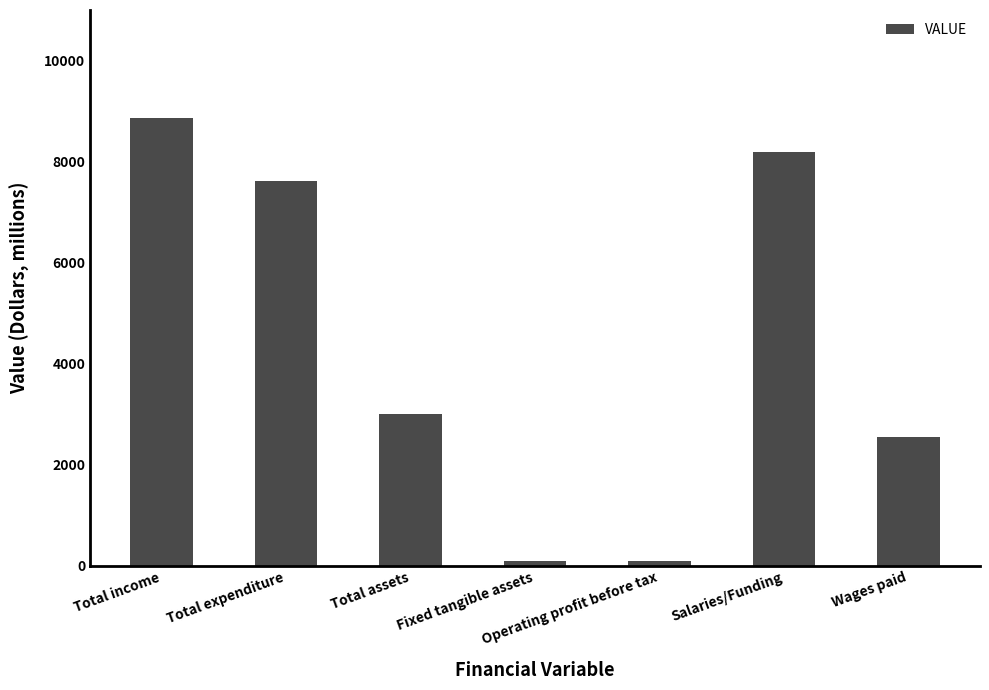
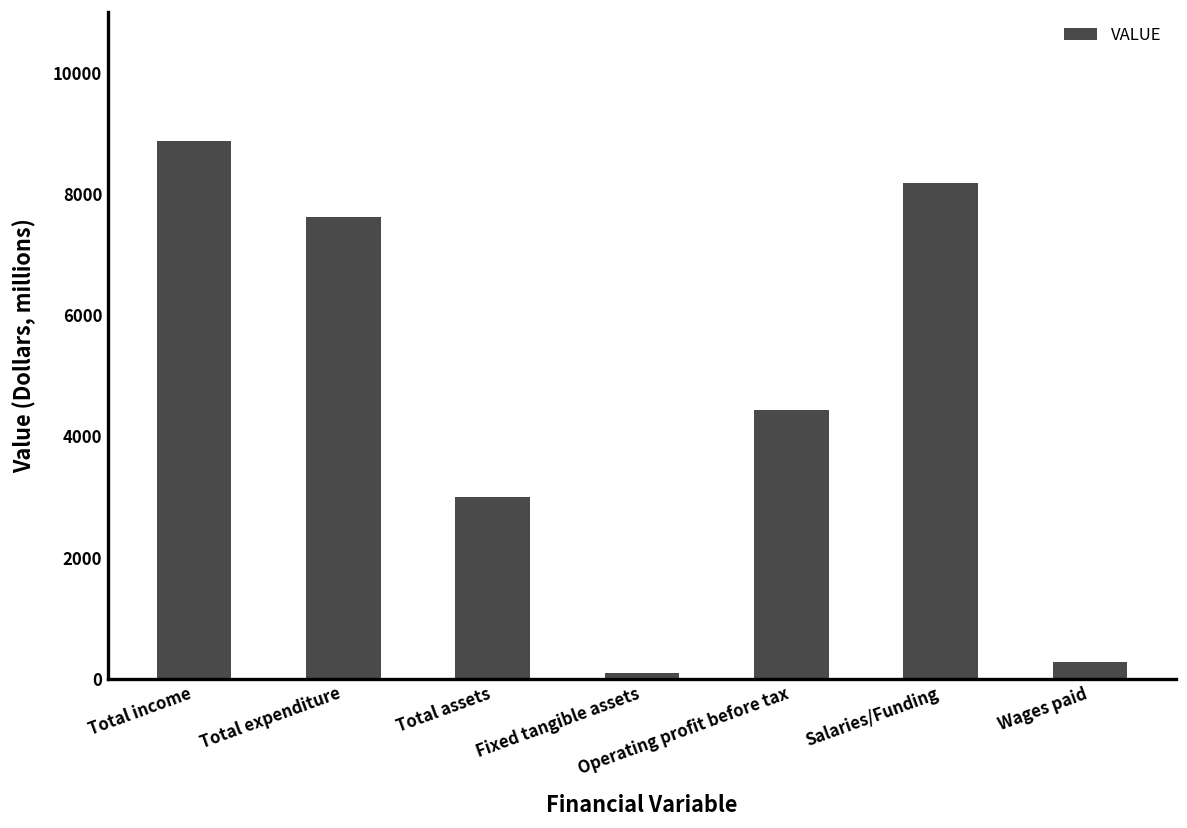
  {
    "Total income": 8900,
    "Total expenditure": 7600,
    "Total assets": 3000,
    "Fixed tangible assets": 100,
-   "Operating profit before tax": 100,
+   "Operating profit before tax": 4400,
    "Salaries/Funding": 8200,
-   "Wages paid": 2500
+   "Wages paid": 300
  }
